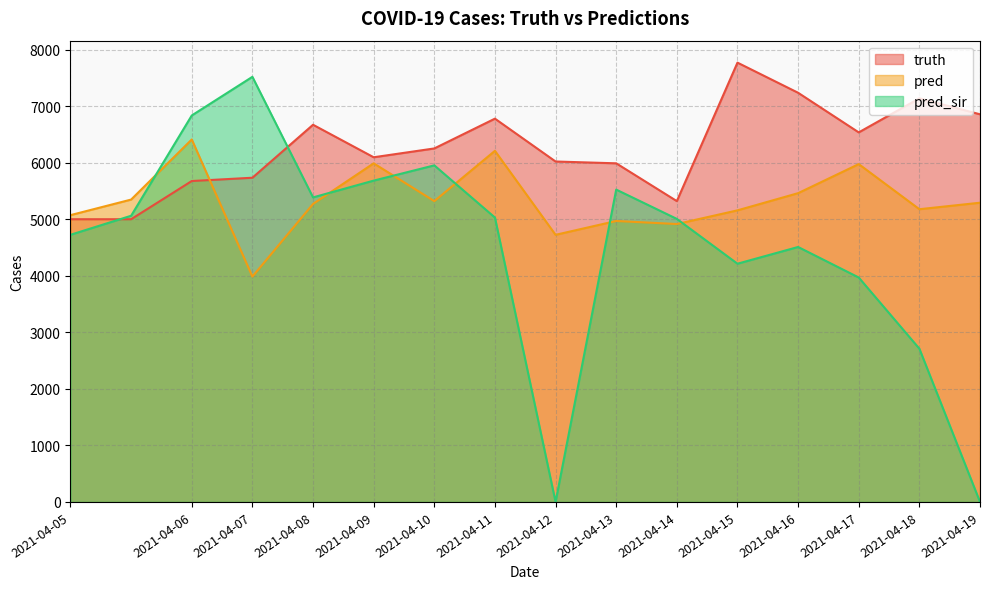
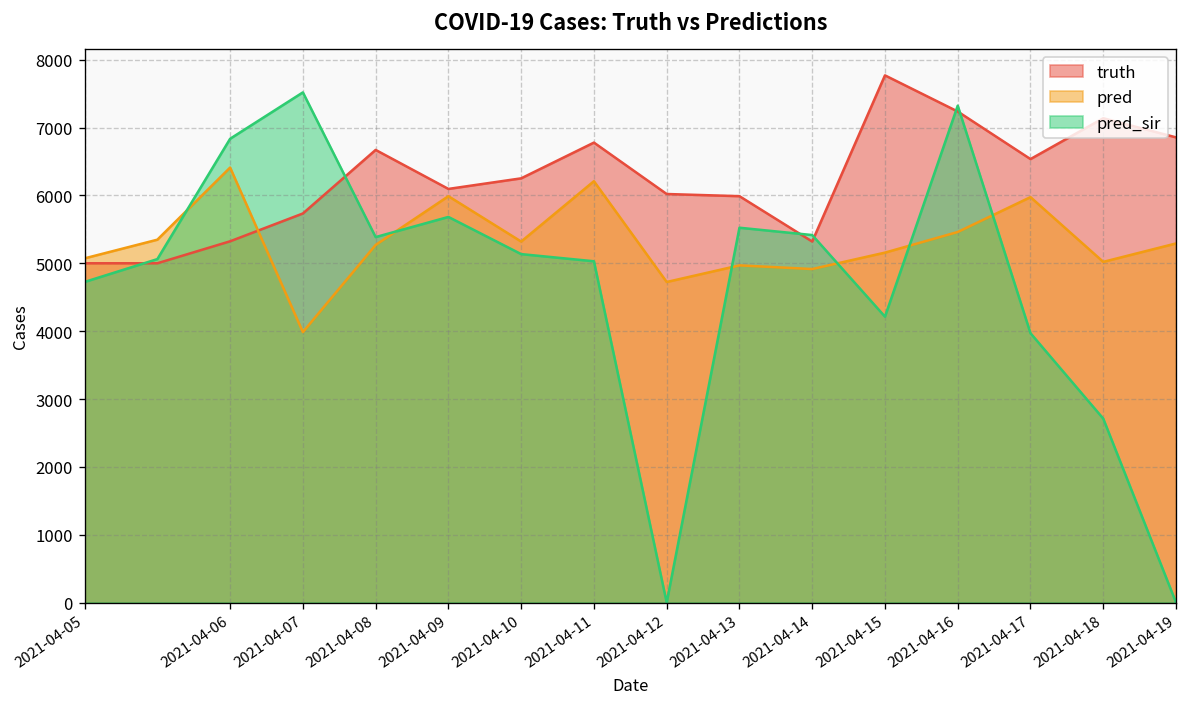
  {
    "truth": {
-     "2021-04-06": 5700,
+     "2021-04-06": 5300,
      "2021-04-07": 5700,
      "2021-04-08": 6700,
      "2021-04-09": 6100,
      "2021-04-10": 6300,
      "2021-04-11": 6800,
      "2021-04-12": 6000,
      "2021-04-13": 6000,
      "2021-04-14": 5300,
      "2021-04-15": 7800,
      "2021-04-16": 7200,
      "2021-04-17": 6500,
      "2021-04-19": 6900
    },
    "pred": {
      "2021-04-06": 6400,
      "2021-04-07": 4000,
      "2021-04-08": 5300,
      "2021-04-09": 6000,
      "2021-04-10": 5300,
      "2021-04-11": 6200,
      "2021-04-12": 4700,
      "2021-04-13": 5000,
      "2021-04-14": 4900,
      "2021-04-15": 5200,
      "2021-04-16": 5500,
      "2021-04-17": 6000,
-     "2021-04-18": 5200,
+     "2021-04-18": 5000,
      "2021-04-19": 5300
    },
    "pred_sir": {
      "2021-04-06": 6800,
      "2021-04-07": 7500,
      "2021-04-08": 5400,
      "2021-04-09": 5700,
-     "2021-04-10": 6000,
+     "2021-04-10": 5100,
      "2021-04-11": 5000,
      "2021-04-12": 0,
      "2021-04-13": 5500,
-     "2021-04-14": 5000,
+     "2021-04-14": 5400,
      "2021-04-15": 4200,
-     "2021-04-16": 4500,
+     "2021-04-16": 7300,
      "2021-04-17": 4000,
      "2021-04-18": 2700,
      "2021-04-19": 0
    }
  }
